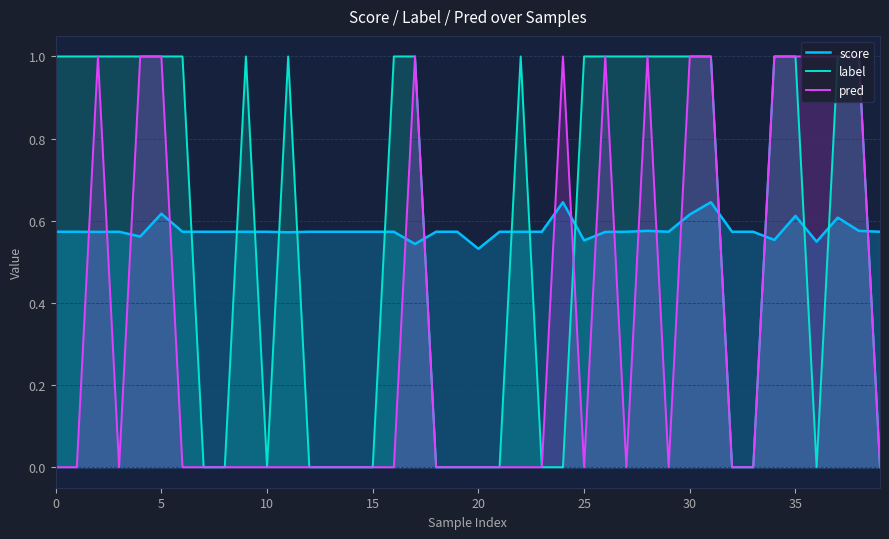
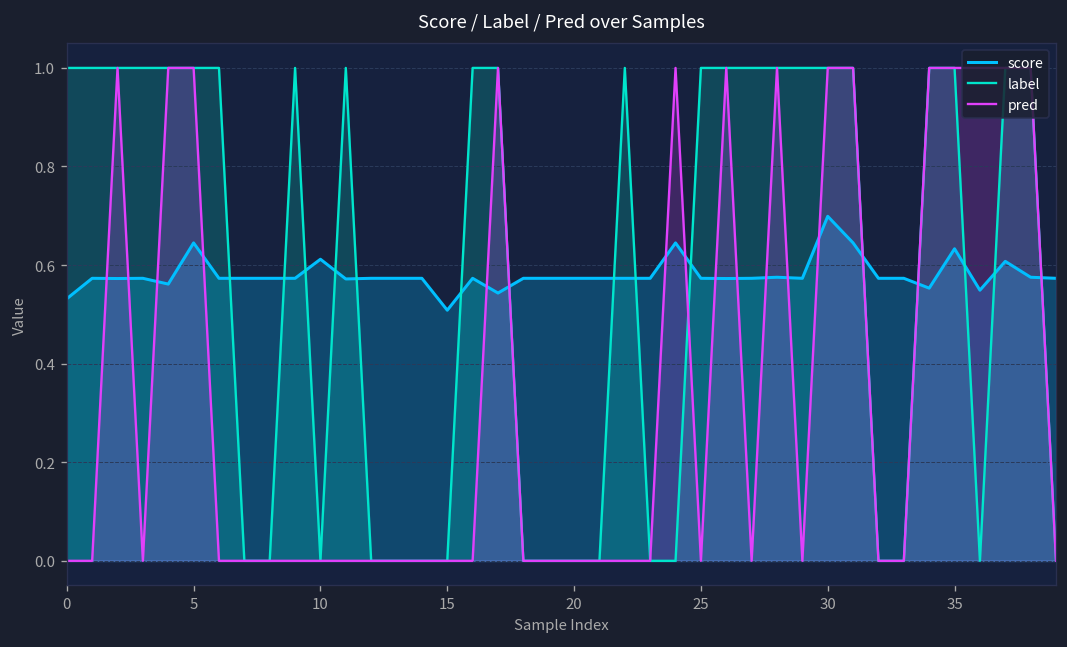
  {
    "score": {
-     "0": 0.57,
-     "5": 0.62,
-     "10": 0.57,
-     "15": 0.57,
-     "20": 0.53,
-     "25": 0.55,
-     "30": 0.62,
-     "35": 0.61
+     "0": 0.53,
+     "5": 0.65,
+     "10": 0.61,
+     "15": 0.51,
+     "20": 0.57,
+     "25": 0.57,
+     "30": 0.70,
+     "35": 0.63
    },
    "label": {
      "0": 1.00,
      "25": 1.00
    },
    "pred": {
      "0": 0.00,
      "25": 0.00
    }
  }
